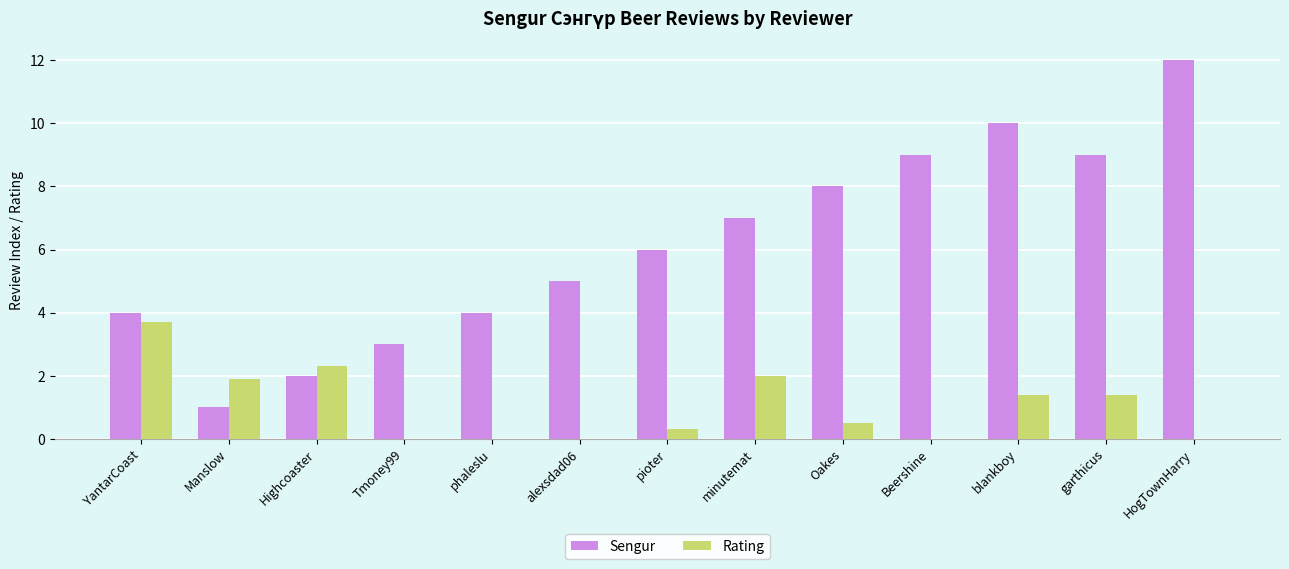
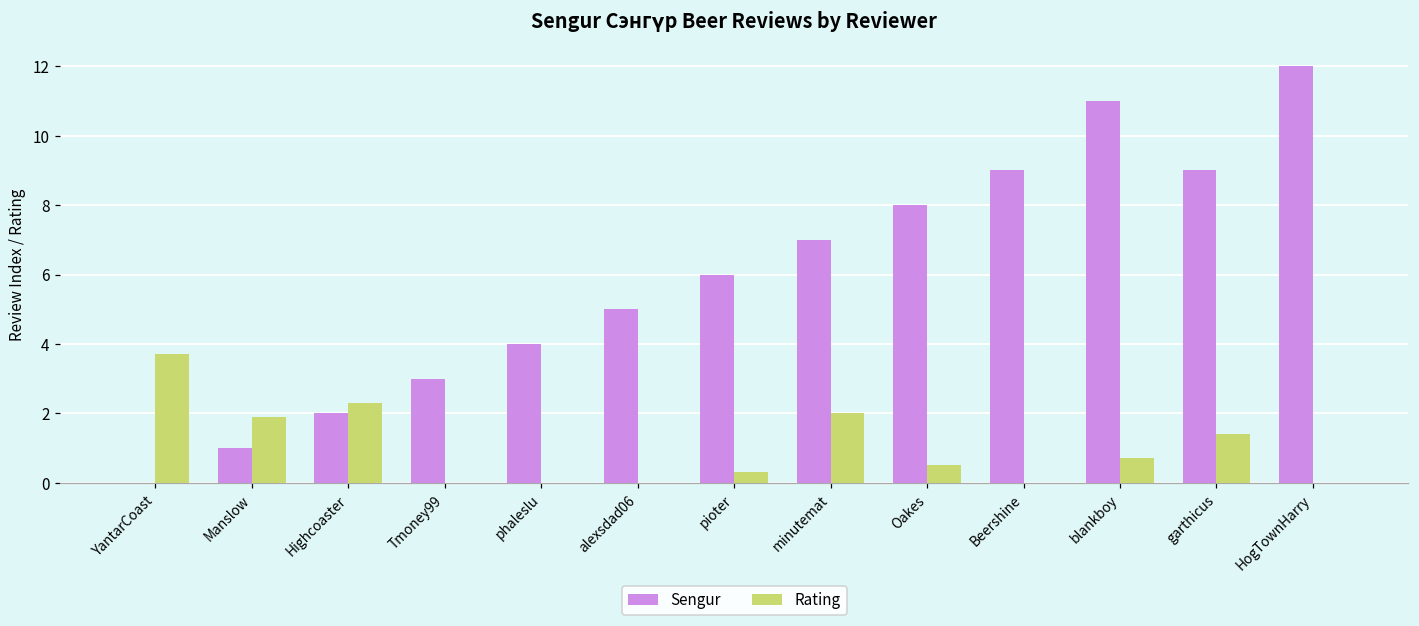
  {
    "Sengur": {
-     "YantarCoast": 4,
+     "YantarCoast": 0,
      "Manslow": 1,
      "Highcoaster": 2,
      "Tmoney99": 3,
      "phaleslu": 4,
      "alexsdad06": 5,
      "pioter": 6,
      "minutemat": 7,
      "Oakes": 8,
      "Beershine": 9,
-     "blankboy": 10,
+     "blankboy": 11,
      "garthicus": 9,
      "HogTownHarry": 12
    },
    "Rating": {
      "YantarCoast": 3.7,
      "Manslow": 1.9,
      "Highcoaster": 2.3,
      "Tmoney99": 0.0,
      "phaleslu": 0.0,
      "alexsdad06": 0.0,
      "pioter": 0.3,
      "minutemat": 2.0,
      "Oakes": 0.5,
      "Beershine": 0.0,
-     "blankboy": 1.4,
+     "blankboy": 0.7,
      "garthicus": 1.4,
      "HogTownHarry": 0.0
    }
  }
